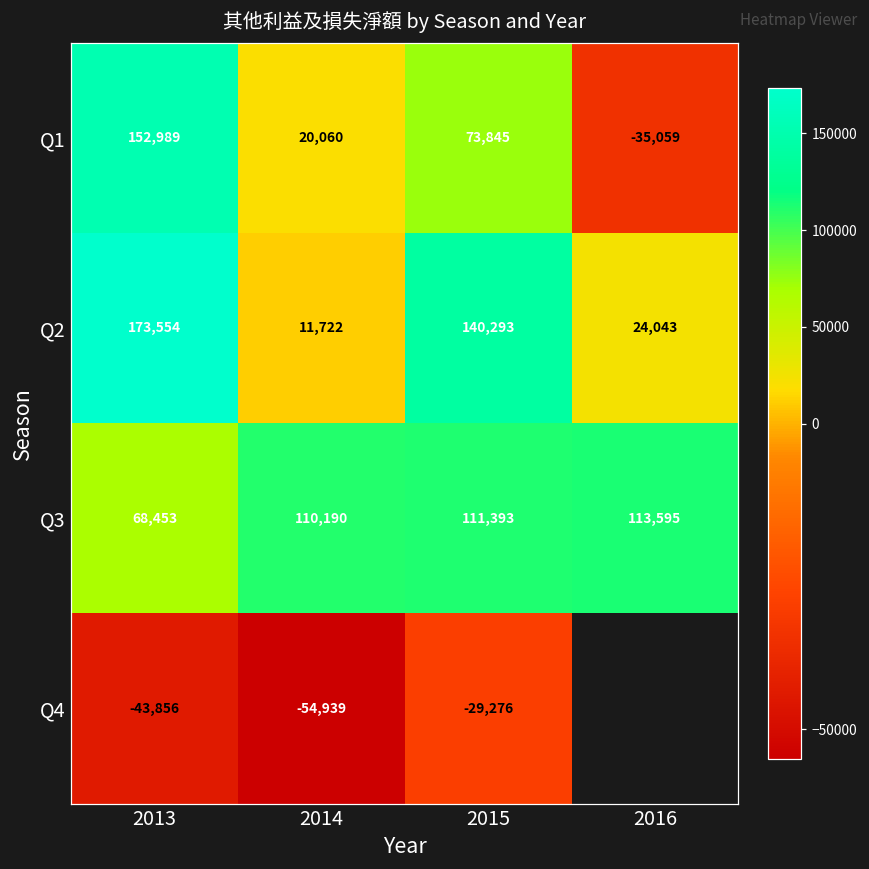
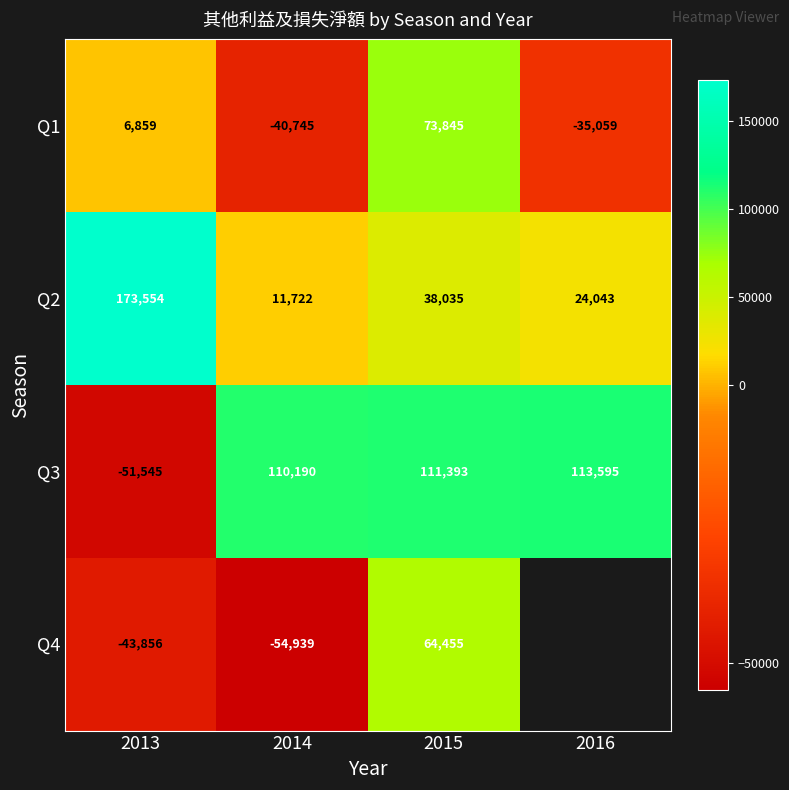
  {
    "Q1": {
-     "2013": "152,989",
-     "2014": "20,060",
+     "2013": "6,859",
+     "2014": "-40,745",
      "2015": "73,845",
      "2016": "-35,059"
    },
    "Q2": {
      "2013": "173,554",
      "2014": "11,722",
-     "2015": "140,293",
+     "2015": "38,035",
      "2016": "24,043"
    },
    "Q3": {
-     "2013": "68,453",
+     "2013": "-51,545",
      "2014": "110,190",
      "2015": "111,393",
      "2016": "113,595"
    },
    "Q4": {
      "2013": "-43,856",
      "2014": "-54,939",
-     "2015": "-29,276"
+     "2015": "64,455"
    }
  }
